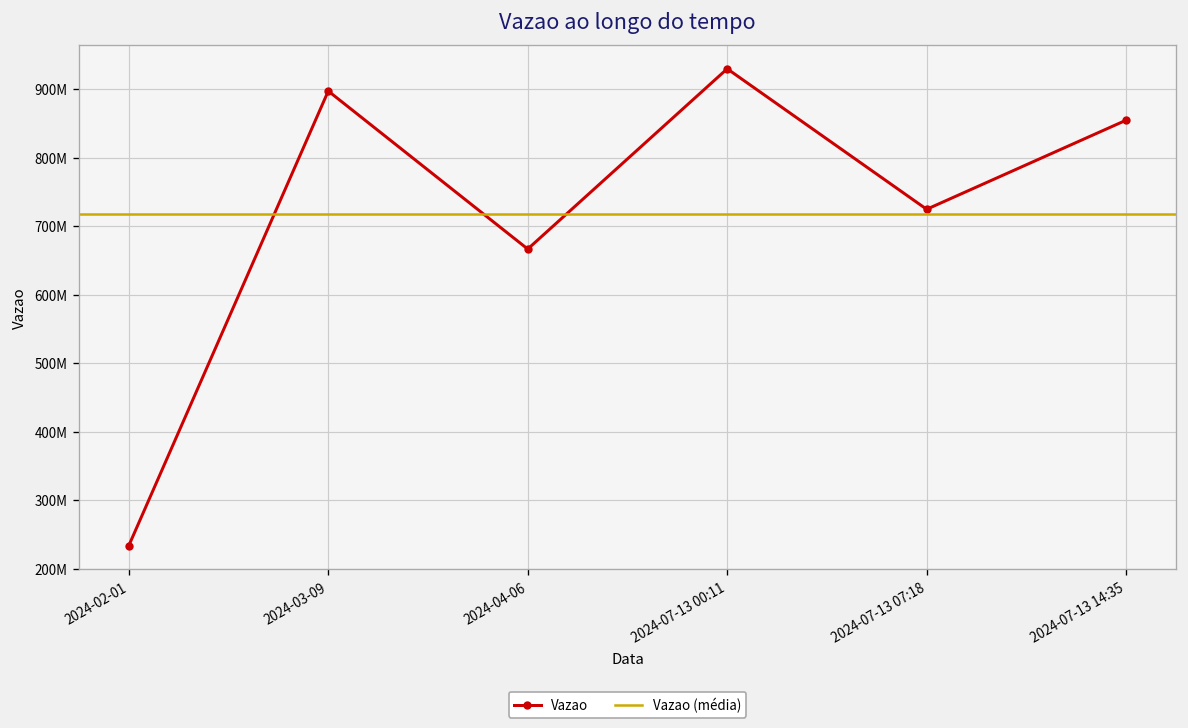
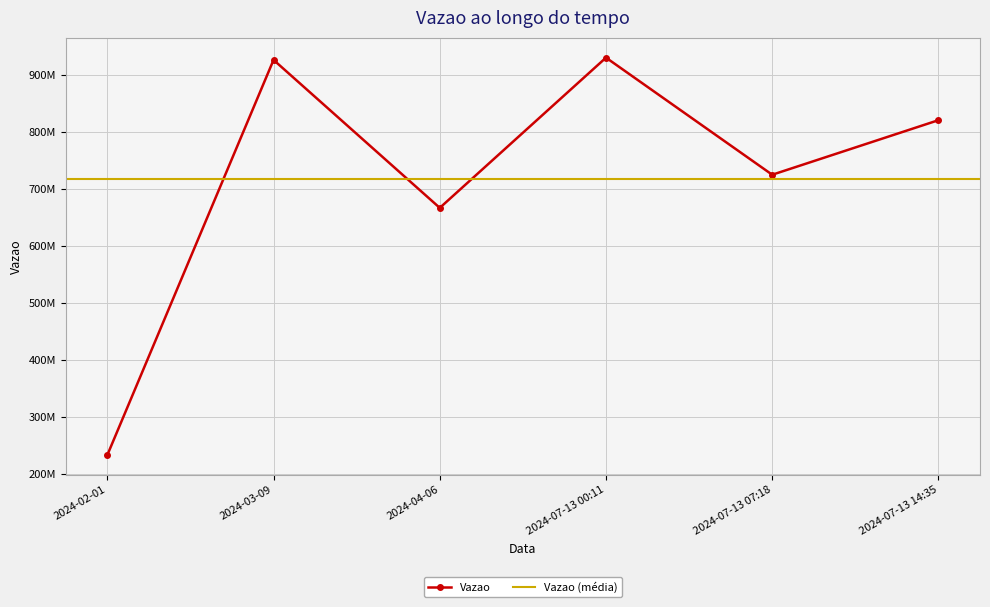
  {
    "2024-02-01": 230000000,
-   "2024-03-09": 900000000,
+   "2024-03-09": 930000000,
    "2024-04-06": 670000000,
    "2024-07-13 00:11": 930000000,
    "2024-07-13 07:18": 720000000,
-   "2024-07-13 14:35": 850000000
+   "2024-07-13 14:35": 820000000
  }
